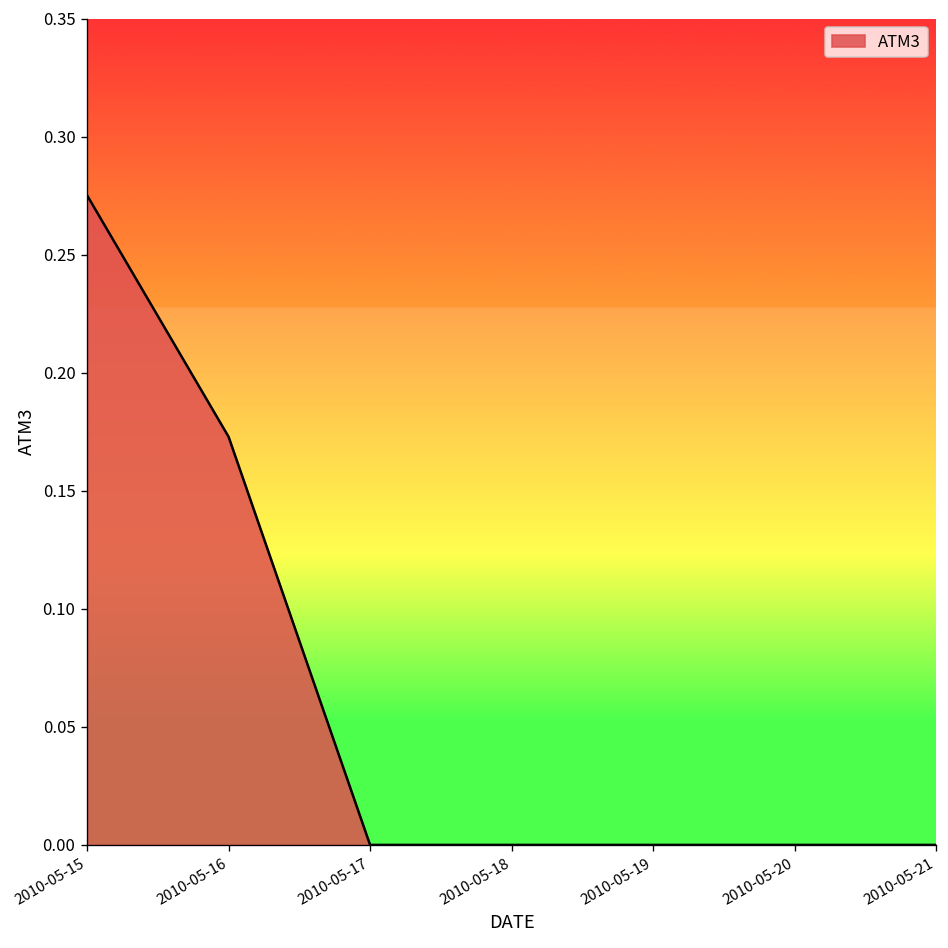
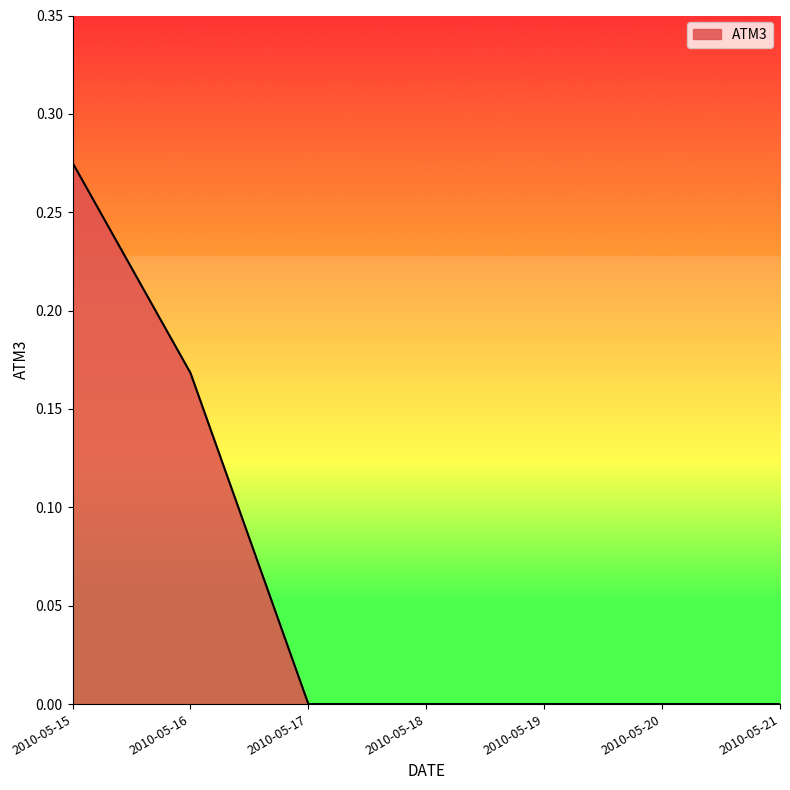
  {
    "2010-05-15": 0.275,
-   "2010-05-16": 0.173,
+   "2010-05-16": 0.168,
    "2010-05-17": 0.000,
    "2010-05-18": 0.000,
    "2010-05-19": 0.000,
    "2010-05-20": 0.000,
    "2010-05-21": 0.000
  }
